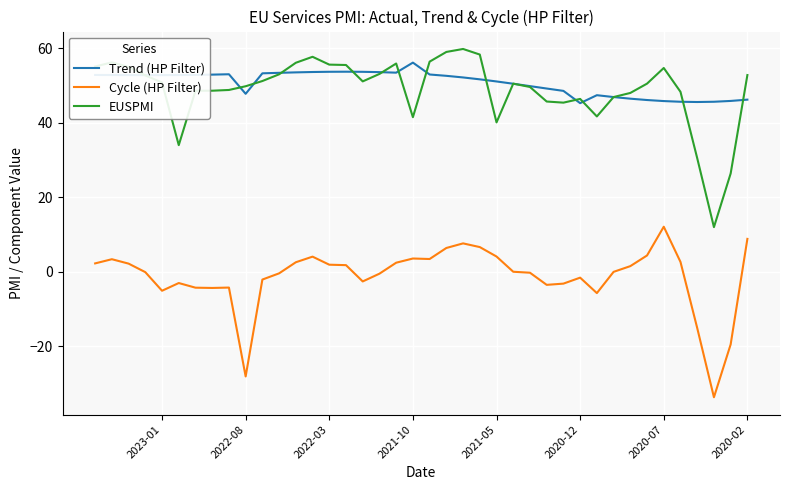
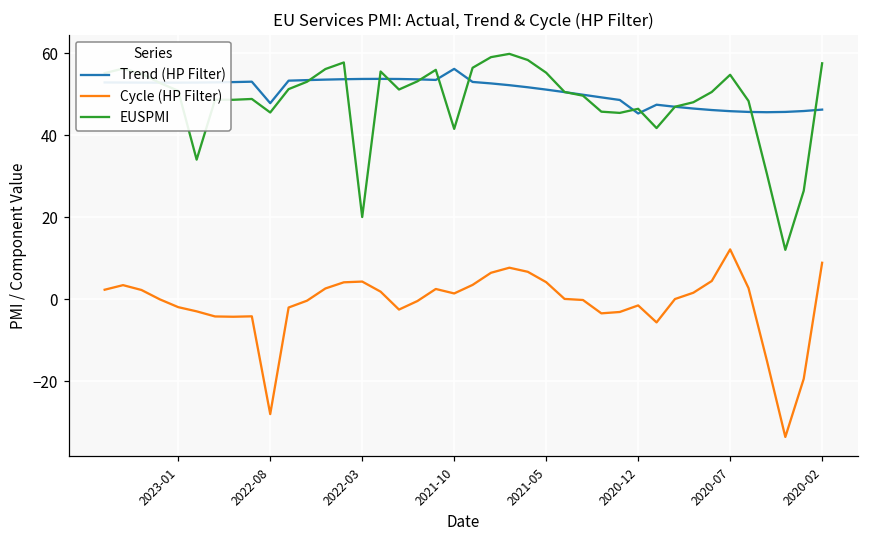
  {
    "Trend (HP Filter)": {
      "2022-08": 48,
      "2022-03": 54,
      "2021-10": 56,
      "2021-05": 51,
      "2020-12": 45,
      "2020-07": 46,
      "2020-02": 46
    },
    "Cycle (HP Filter)": {
-     "2023-01": -5,
+     "2023-01": -2,
      "2022-08": -28,
-     "2022-03": 2,
-     "2021-10": 4,
+     "2022-03": 4,
+     "2021-10": 1,
      "2021-05": 4,
      "2020-12": -2,
      "2020-07": 12,
      "2020-02": 9
    },
    "EUSPMI": {
-     "2022-08": 50,
-     "2022-03": 56,
+     "2022-08": 46,
+     "2022-03": 20,
      "2021-10": 42,
-     "2021-05": 40,
+     "2021-05": 55,
      "2020-12": 46,
      "2020-07": 55,
-     "2020-02": 53
+     "2020-02": 58
    }
  }
